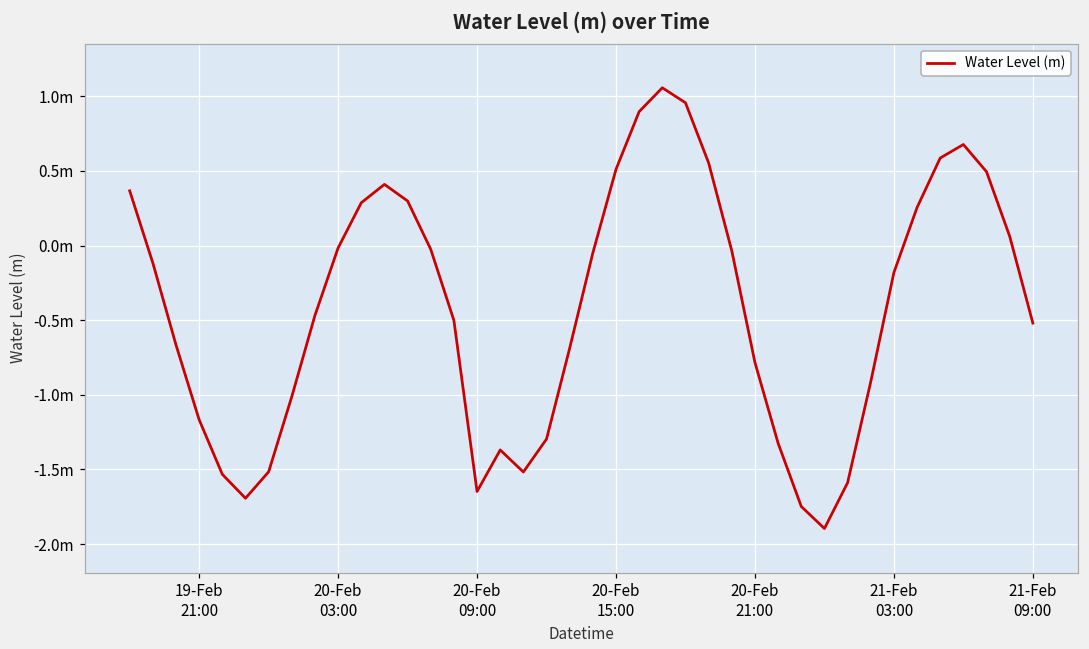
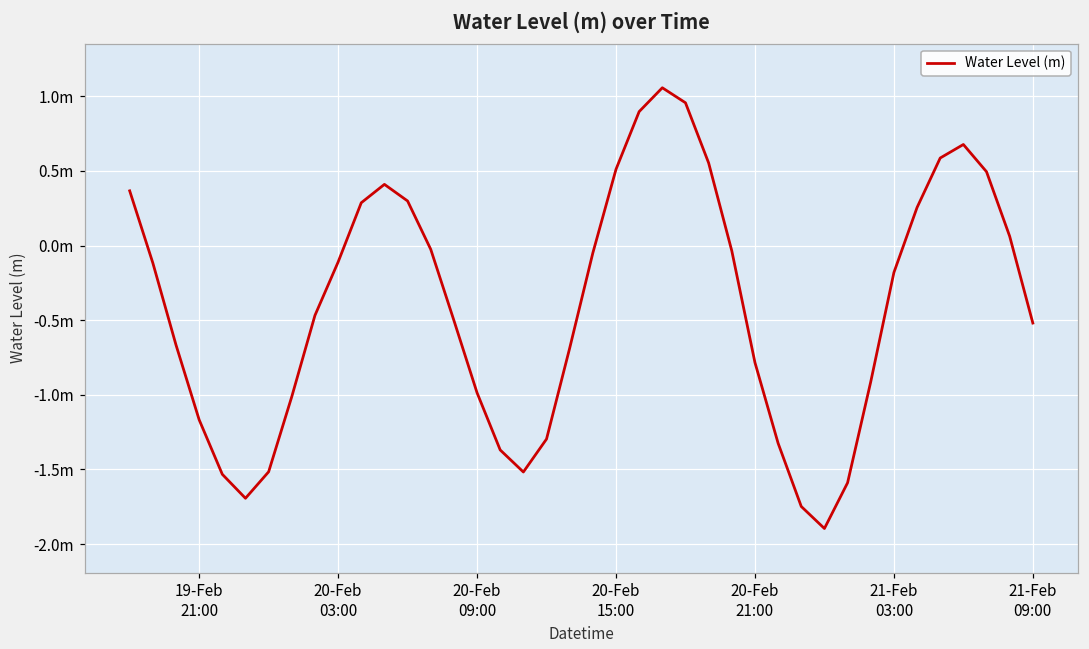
  {
    "19-Feb 21:00": "-1.17m",
-   "20-Feb 03:00": "-0.02m",
-   "20-Feb 09:00": "-1.65m",
+   "20-Feb 03:00": "-0.11m",
+   "20-Feb 09:00": "-0.99m",
    "20-Feb 15:00": "0.51m",
    "20-Feb 21:00": "-0.78m",
    "21-Feb 03:00": "-0.18m",
    "21-Feb 09:00": "-0.52m"
  }
